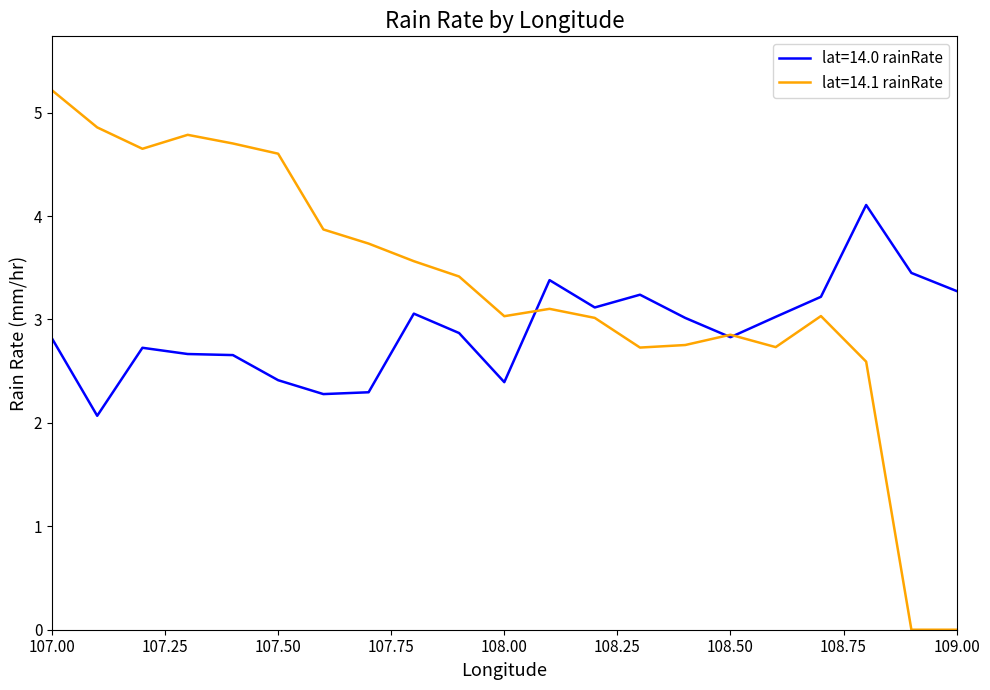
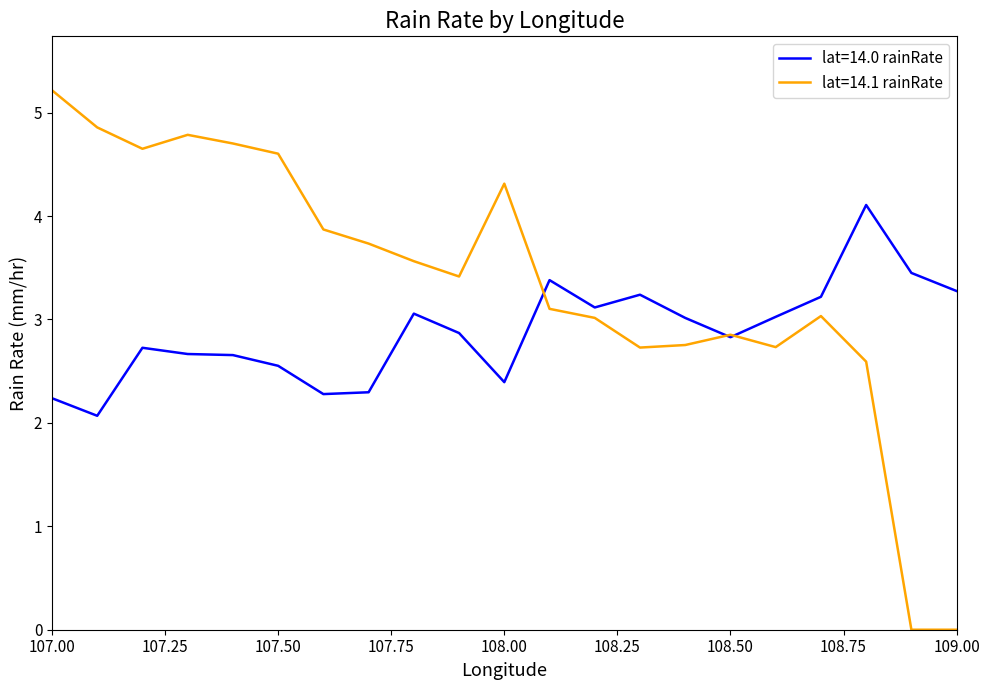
  {
    "lat=14.0 rainRate": {
-     "107.00": 2.82,
-     "107.50": 2.41,
+     "107.00": 2.24,
+     "107.50": 2.55,
      "108.00": 2.39,
      "109.00": 3.27
    },
    "lat=14.1 rainRate": {
      "107.00": 5.22,
      "107.50": 4.60,
-     "108.00": 3.03,
+     "108.00": 4.31,
      "109.00": 0.00
    }
  }
